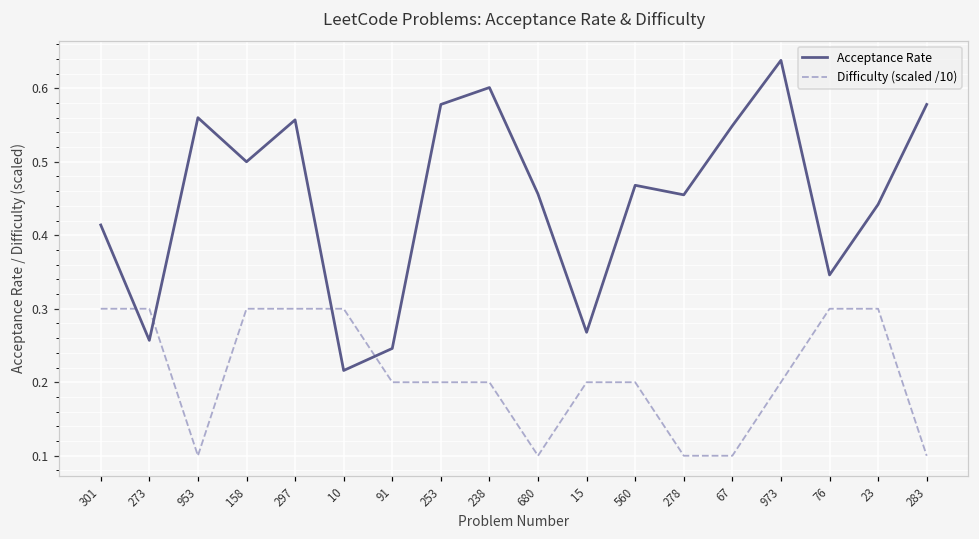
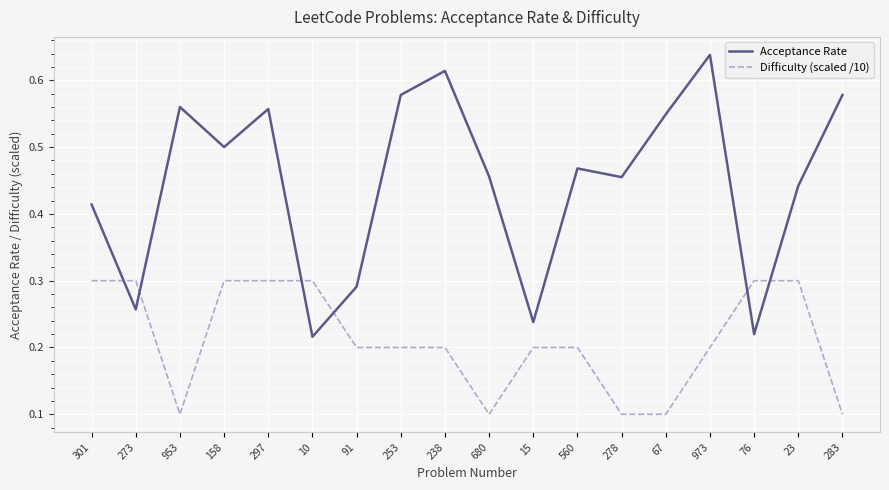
  {
    "Acceptance Rate": {
      "301": 0.41,
      "273": 0.26,
      "953": 0.56,
      "158": 0.50,
      "297": 0.56,
      "10": 0.22,
-     "91": 0.25,
+     "91": 0.29,
      "253": 0.58,
-     "238": 0.60,
+     "238": 0.61,
      "680": 0.46,
-     "15": 0.27,
+     "15": 0.24,
      "560": 0.47,
      "278": 0.46,
      "67": 0.55,
      "973": 0.64,
-     "76": 0.35,
+     "76": 0.22,
      "23": 0.44,
      "283": 0.58
    },
    "Difficulty (scaled /10)": {
      "301": 0.30,
      "273": 0.30,
      "953": 0.10,
      "158": 0.30,
      "297": 0.30,
      "10": 0.30,
      "91": 0.20,
      "253": 0.20,
      "238": 0.20,
      "680": 0.10,
      "15": 0.20,
      "560": 0.20,
      "278": 0.10,
      "67": 0.10,
      "973": 0.20,
      "76": 0.30,
      "23": 0.30,
      "283": 0.10
    }
  }
